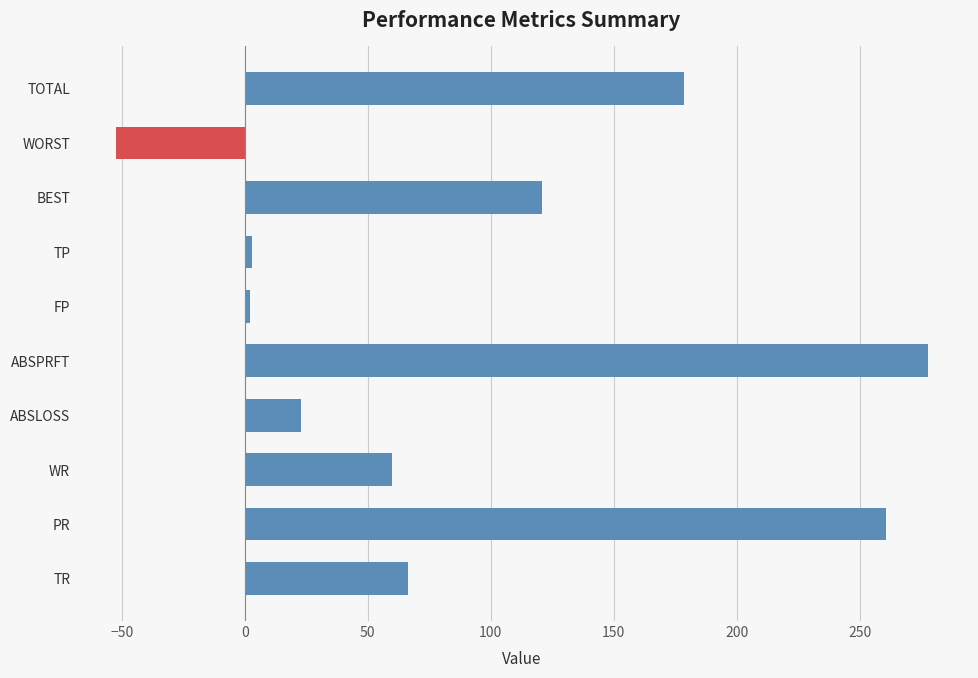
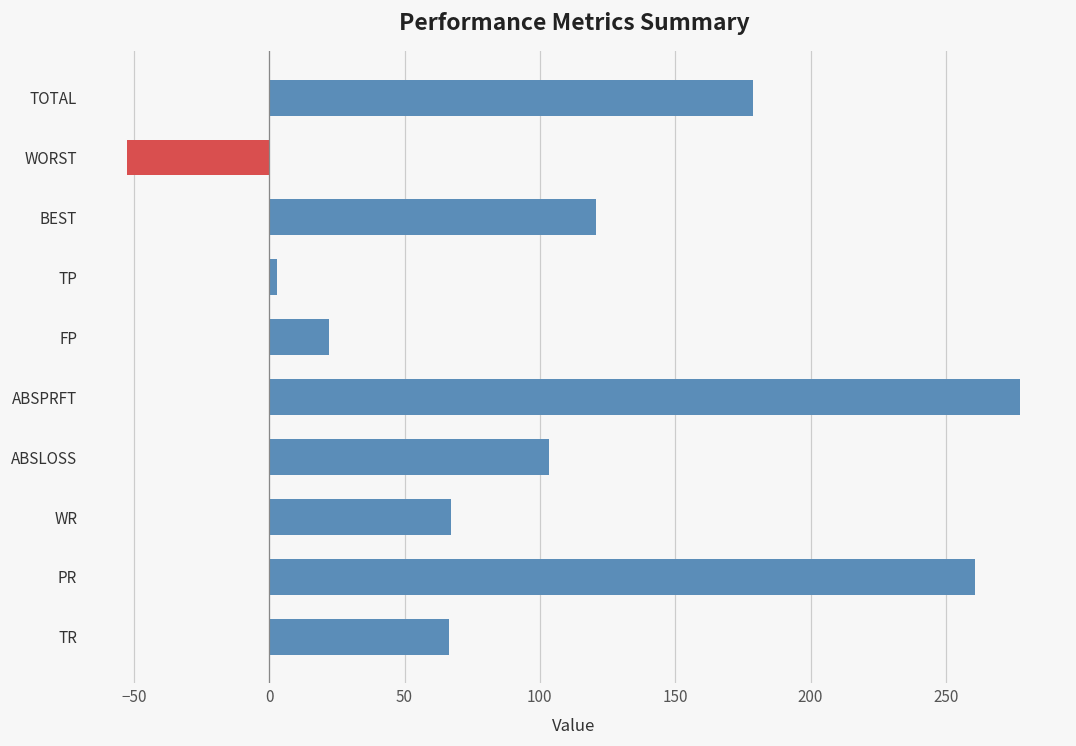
  {
    "TOTAL": 179,
    "WORST": -52,
    "BEST": 121,
    "TP": 3,
-   "FP": 2,
+   "FP": 22,
    "ABSPRFT": 278,
-   "ABSLOSS": 23,
-   "WR": 60,
+   "ABSLOSS": 104,
+   "WR": 67,
    "PR": 261,
    "TR": 66
  }
